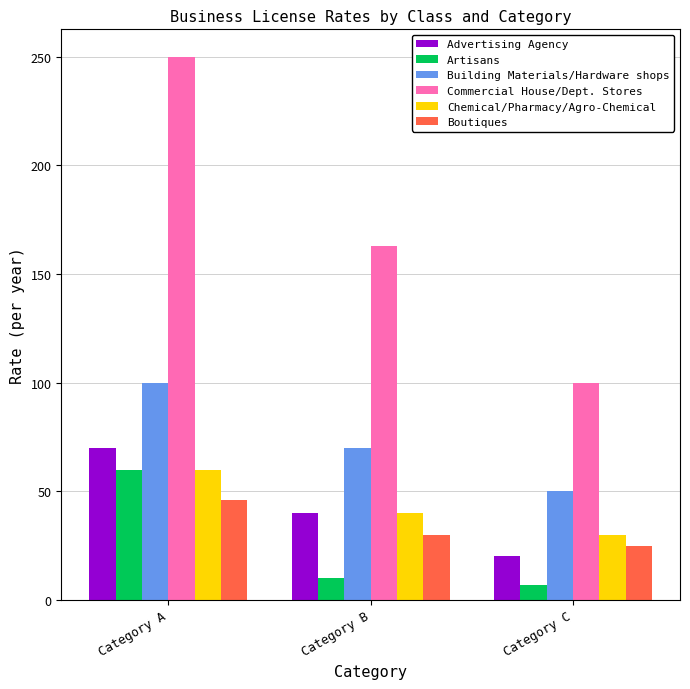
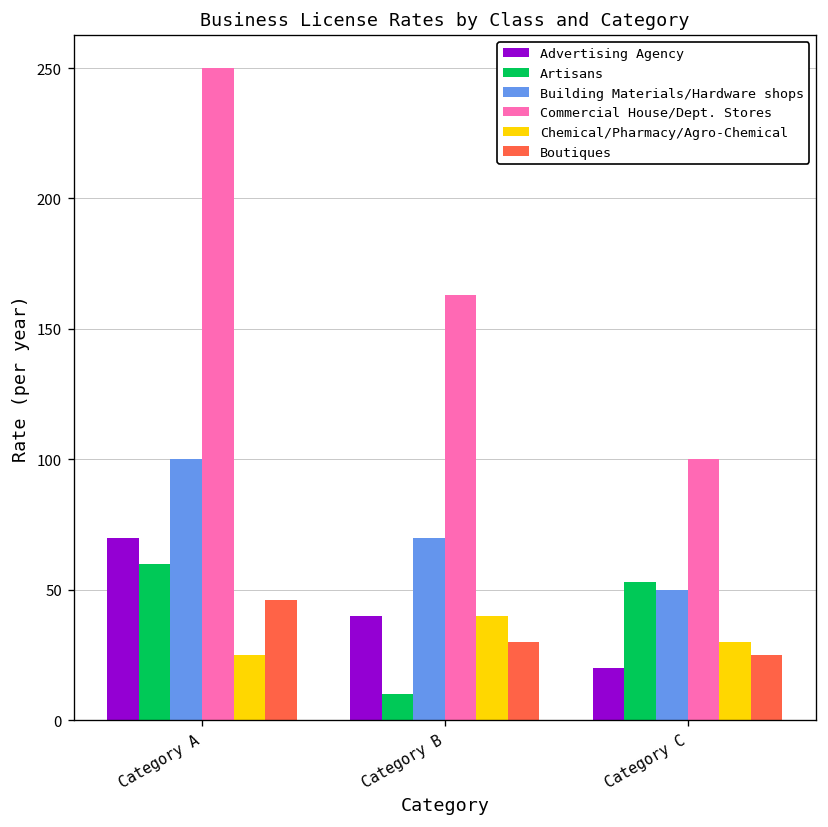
  {
    "Advertising Agency": {
      "Category A": 70,
      "Category B": 40,
      "Category C": 20
    },
    "Artisans": {
      "Category A": 60,
      "Category B": 10,
-     "Category C": 7
+     "Category C": 53
    },
    "Building Materials/Hardware shops": {
      "Category A": 100,
      "Category B": 70,
      "Category C": 50
    },
    "Commercial House/Dept. Stores": {
      "Category A": 250,
      "Category B": 163,
      "Category C": 100
    },
    "Chemical/Pharmacy/Agro-Chemical": {
-     "Category A": 60,
+     "Category A": 25,
      "Category B": 40,
      "Category C": 30
    },
    "Boutiques": {
      "Category A": 46,
      "Category B": 30,
      "Category C": 25
    }
  }
